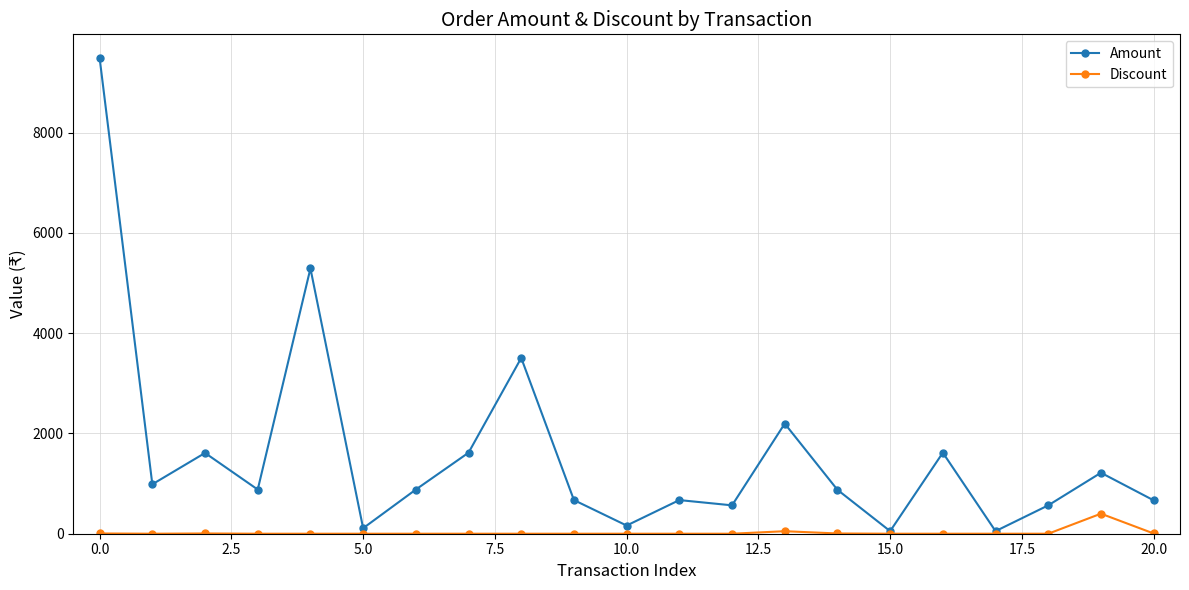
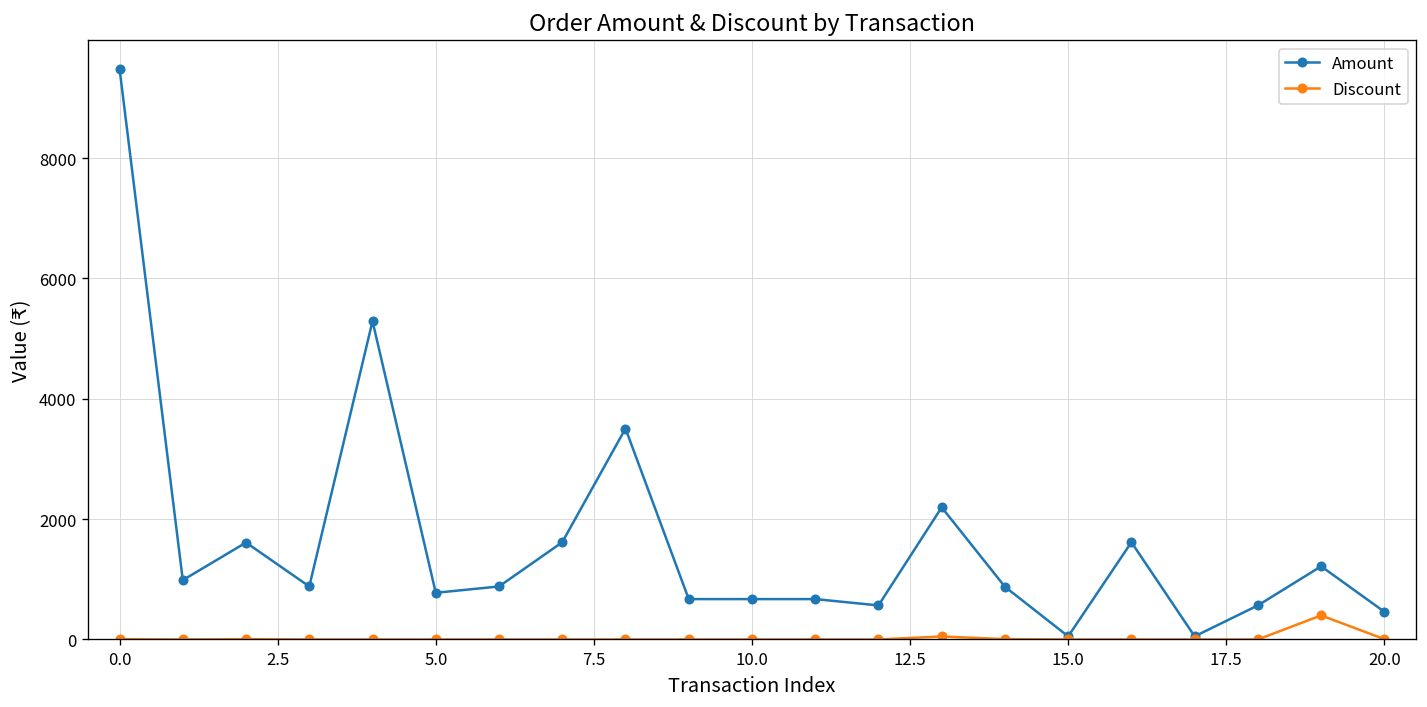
  {
    "Amount": {
      "0.0": 9500,
-     "5.0": 100,
-     "10.0": 200,
+     "5.0": 800,
+     "10.0": 700,
      "15.0": 100,
-     "20.0": 700
+     "20.0": 500
    },
    "Discount": {
      "0.0": 0,
      "5.0": 0,
      "10.0": 0,
      "15.0": 0,
      "20.0": 0
    }
  }
